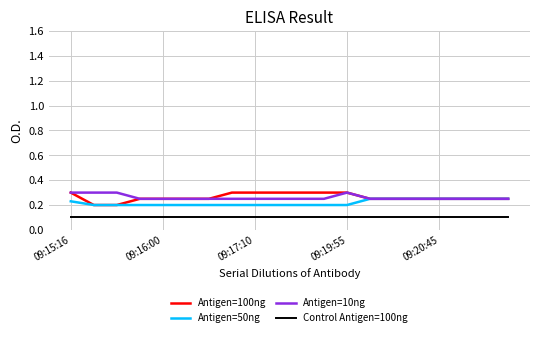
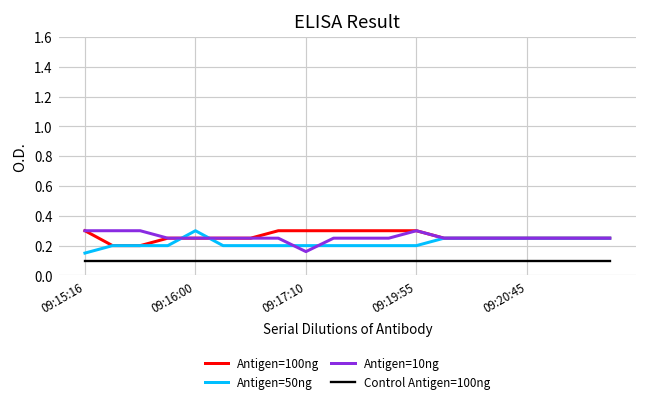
  {
    "Antigen=100ng": {
      "09:17:10": 0.30
    },
    "Antigen=50ng": {
-     "09:15:16": 0.23,
-     "09:16:00": 0.2,
+     "09:15:16": 0.15,
+     "09:16:00": 0.3,
      "09:17:10": 0.20,
      "09:19:55": 0.20
    },
    "Antigen=10ng": {
-     "09:17:10": 0.25
+     "09:17:10": 0.16
    },
    "Control Antigen=100ng": {
      "09:15:16": 0.10,
      "09:16:00": 0.10,
      "09:17:10": 0.10,
      "09:19:55": 0.10,
      "09:20:45": 0.10
    }
  }
